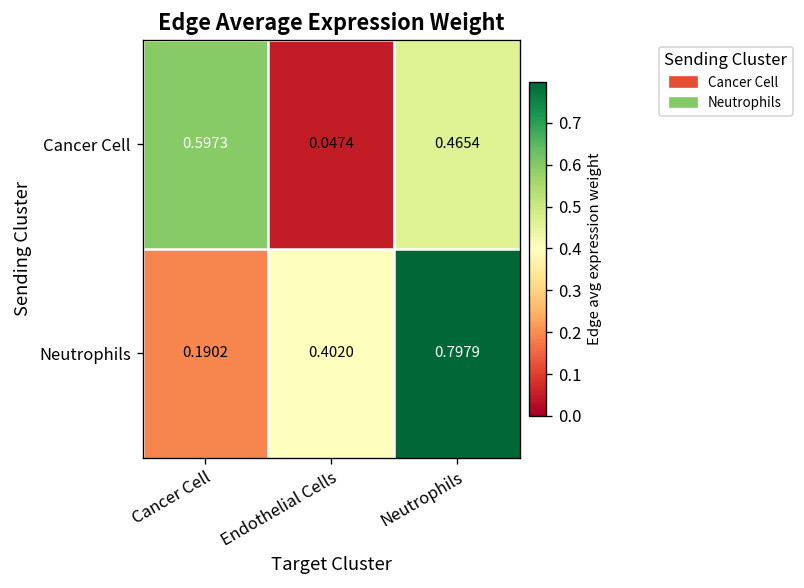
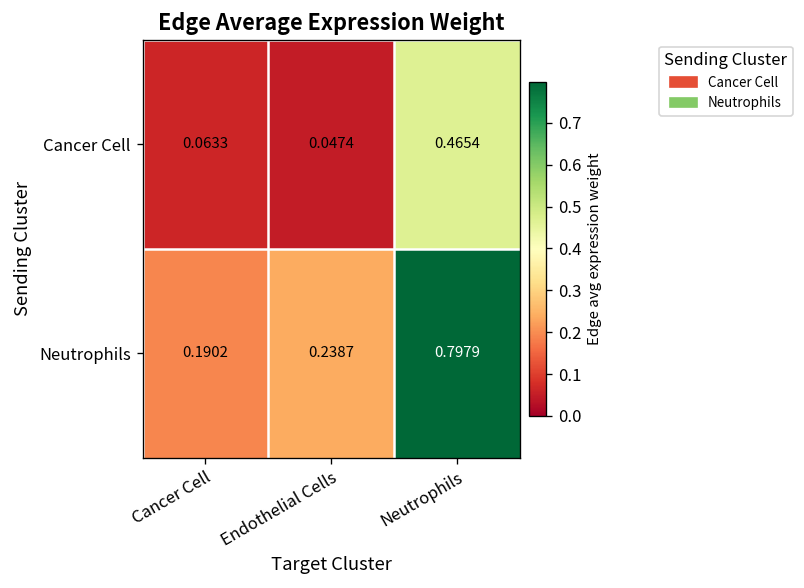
  {
    "Cancer Cell": {
-     "Cancer Cell": 0.5973,
+     "Cancer Cell": 0.0633,
      "Endothelial Cells": 0.0474,
      "Neutrophils": 0.4654
    },
    "Neutrophils": {
      "Cancer Cell": 0.1902,
-     "Endothelial Cells": 0.4020,
+     "Endothelial Cells": 0.2387,
      "Neutrophils": 0.7979
    }
  }
